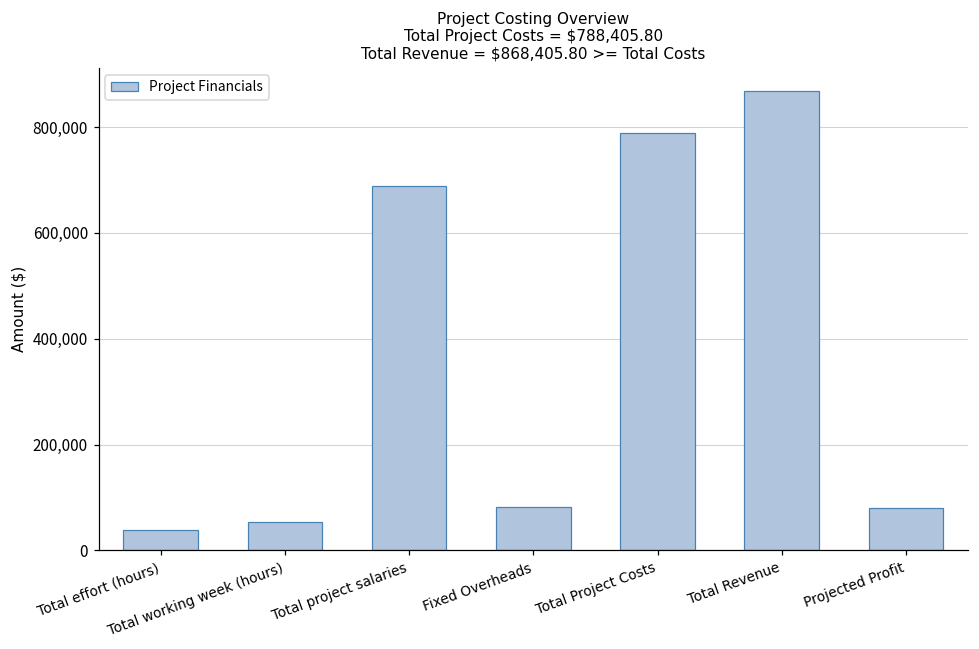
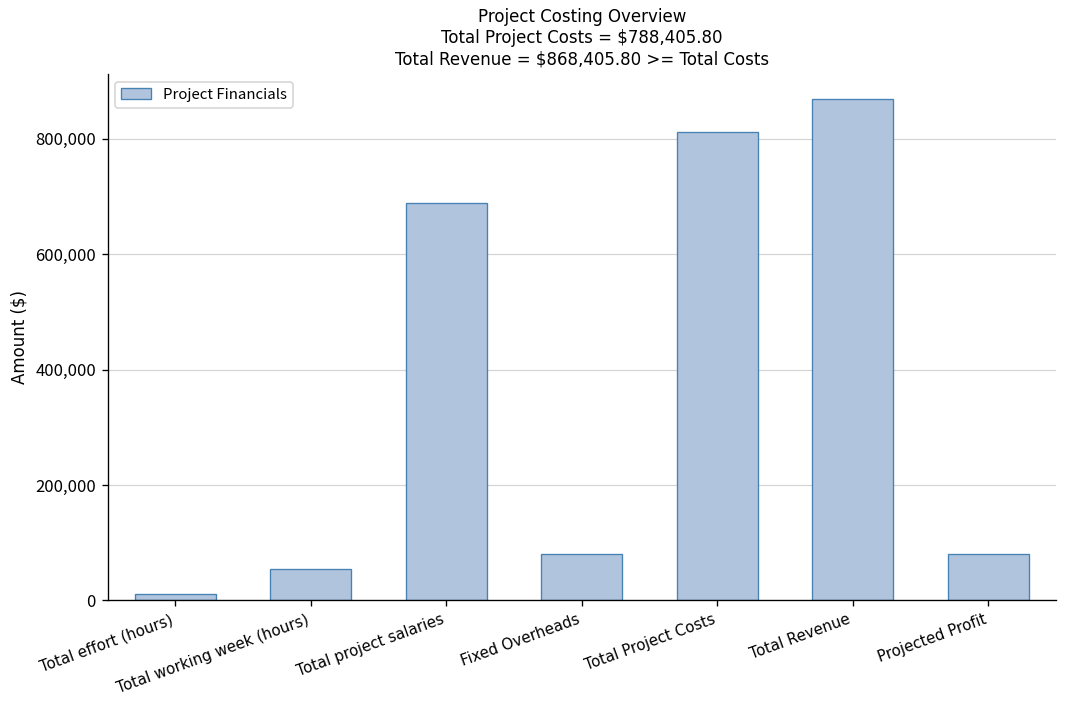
  {
-   "Total effort (hours)": "40,000",
+   "Total effort (hours)": "10,000",
    "Total working week (hours)": "50,000",
    "Total project salaries": "690,000",
    "Fixed Overheads": "80,000",
-   "Total Project Costs": "790,000",
+   "Total Project Costs": "810,000",
    "Total Revenue": "870,000",
    "Projected Profit": "80,000"
  }
